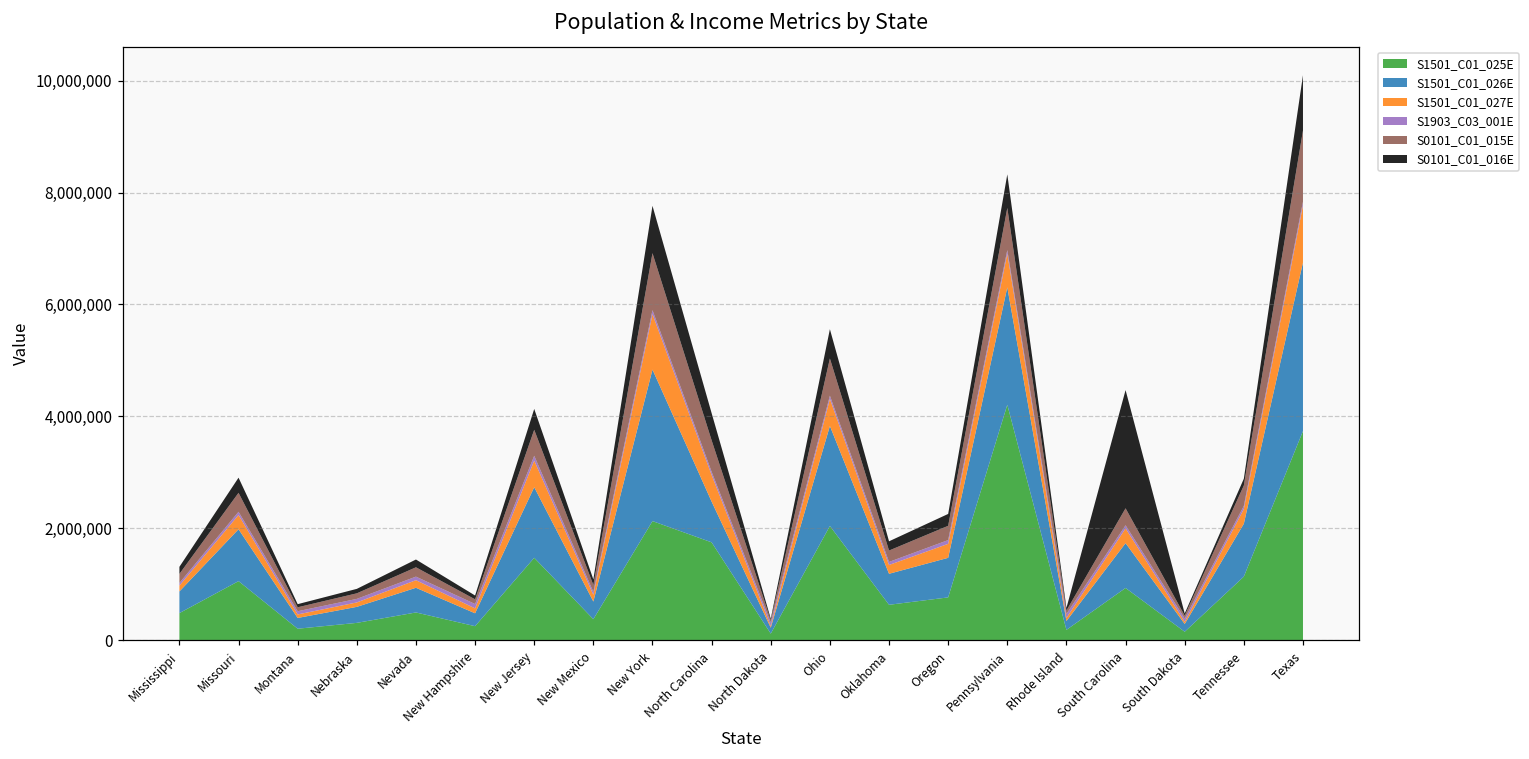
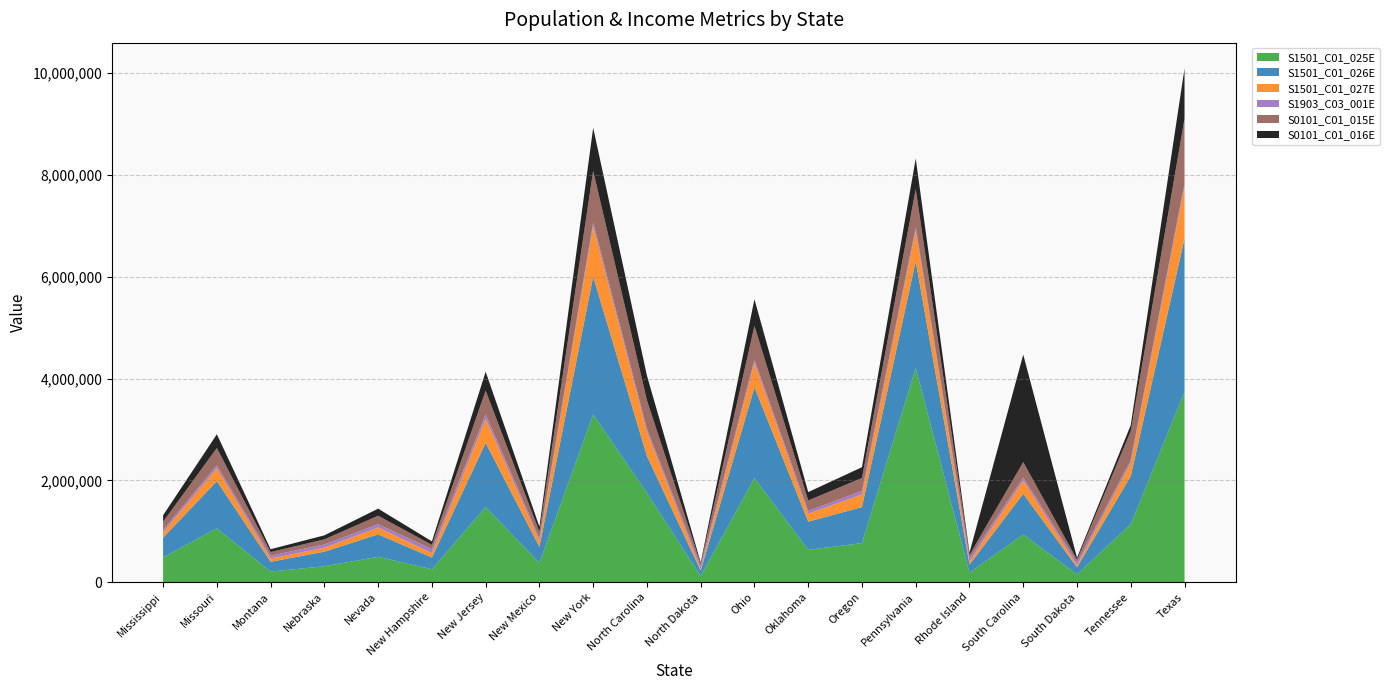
  {
    "S1501_C01_025E": {
      "Mississippi": "500,000",
      "Missouri": "1,100,000",
      "Montana": "200,000",
      "Nebraska": "300,000",
      "Nevada": "500,000",
      "New Hampshire": "300,000",
      "New Jersey": "1,500,000",
      "New Mexico": "400,000",
-     "New York": "2,100,000",
+     "New York": "3,300,000",
      "North Carolina": "1,800,000",
      "North Dakota": "100,000",
      "Ohio": "2,000,000",
      "Oklahoma": "600,000",
      "Oregon": "800,000",
      "Pennsylvania": "4,200,000",
      "Rhode Island": "200,000",
      "South Carolina": "900,000",
      "South Dakota": "200,000",
      "Tennessee": "1,100,000",
      "Texas": "3,700,000"
    },
    "S1501_C01_026E": {
      "Mississippi": "400,000",
      "Missouri": "900,000",
      "Montana": "200,000",
      "Nebraska": "300,000",
      "Nevada": "400,000",
      "New Hampshire": "200,000",
      "New Jersey": "1,300,000",
      "New Mexico": "300,000",
      "New York": "2,700,000",
      "North Carolina": "700,000",
      "Ohio": "1,800,000",
      "Oklahoma": "600,000",
      "Oregon": "700,000",
      "Pennsylvania": "2,100,000",
      "Rhode Island": "200,000",
      "South Carolina": "800,000",
      "Tennessee": "900,000",
      "Texas": "3,000,000"
    },
    "S1501_C01_027E": {
      "Missouri": "300,000",
      "Montana": "100,000",
      "Nebraska": "100,000",
      "Nevada": "100,000",
      "New Hampshire": "100,000",
      "New Jersey": "500,000",
      "New Mexico": "100,000",
      "New York": "1,000,000",
      "North Carolina": "500,000",
      "Ohio": "500,000",
      "Oklahoma": "200,000",
      "Oregon": "200,000",
      "Pennsylvania": "600,000",
      "Rhode Island": "100,000",
      "South Carolina": "300,000",
      "Tennessee": "300,000",
      "Texas": "1,000,000"
    },
    "S1903_C03_001E": {
      "Missouri": "100,000",
      "Montana": "100,000",
      "Nebraska": "100,000",
      "Nevada": "100,000",
      "New Hampshire": "100,000",
      "New Jersey": "100,000",
      "New Mexico": "100,000",
      "New York": "100,000",
      "North Carolina": "100,000",
      "Ohio": "100,000",
      "Oklahoma": "100,000",
      "Oregon": "100,000",
      "Pennsylvania": "100,000",
      "Rhode Island": "100,000",
      "South Carolina": "100,000",
      "South Dakota": "100,000",
      "Tennessee": "100,000",
      "Texas": "100,000"
    },
    "S0101_C01_015E": {
      "Mississippi": "200,000",
      "Missouri": "300,000",
      "Montana": "100,000",
      "Nebraska": "100,000",
      "Nevada": "200,000",
      "New Hampshire": "100,000",
      "New Jersey": "500,000",
      "New Mexico": "100,000",
      "New York": "1,000,000",
      "North Carolina": "600,000",
      "Ohio": "700,000",
      "Oklahoma": "200,000",
      "Oregon": "300,000",
      "Pennsylvania": "800,000",
      "South Carolina": "300,000",
-     "Tennessee": "400,000",
+     "Tennessee": "600,000",
      "Texas": "1,300,000"
    },
    "S0101_C01_016E": {
      "Mississippi": "100,000",
      "Missouri": "300,000",
      "Montana": "100,000",
      "Nebraska": "100,000",
      "Nevada": "100,000",
      "New Hampshire": "100,000",
      "New Jersey": "400,000",
      "New Mexico": "100,000",
      "New York": "800,000",
      "North Carolina": "500,000",
      "Ohio": "500,000",
      "Oklahoma": "200,000",
      "Oregon": "200,000",
      "Pennsylvania": "600,000",
      "South Carolina": "2,100,000",
      "Tennessee": "100,000",
      "Texas": "1,000,000"
    }
  }
